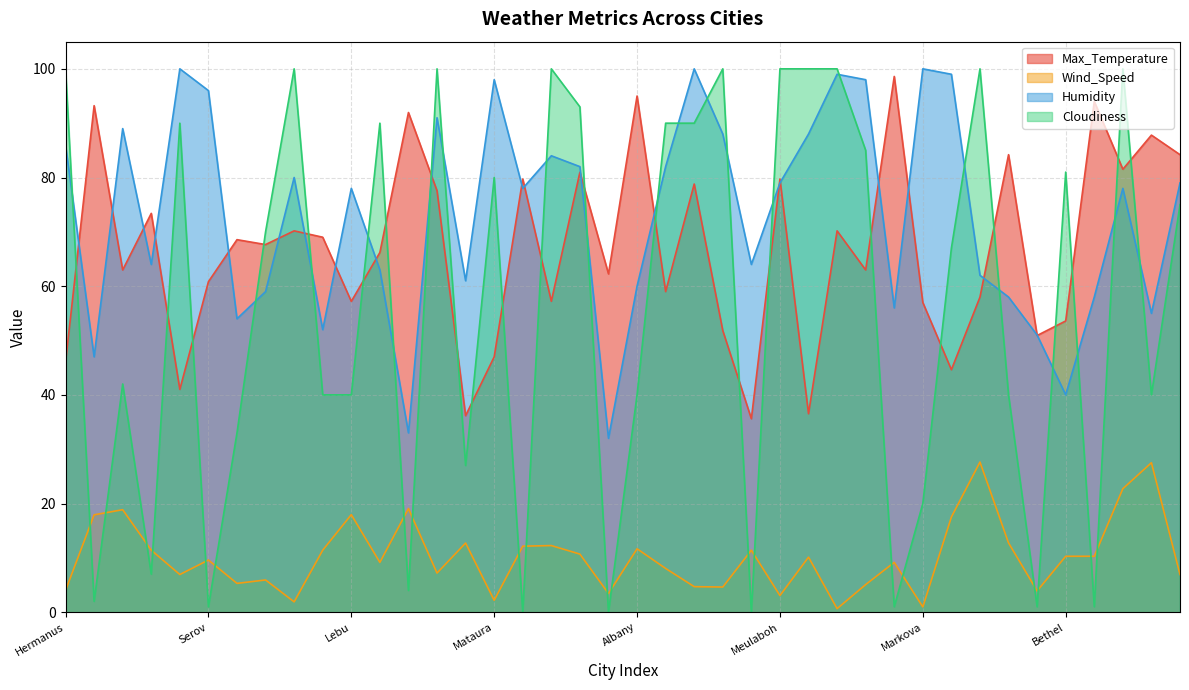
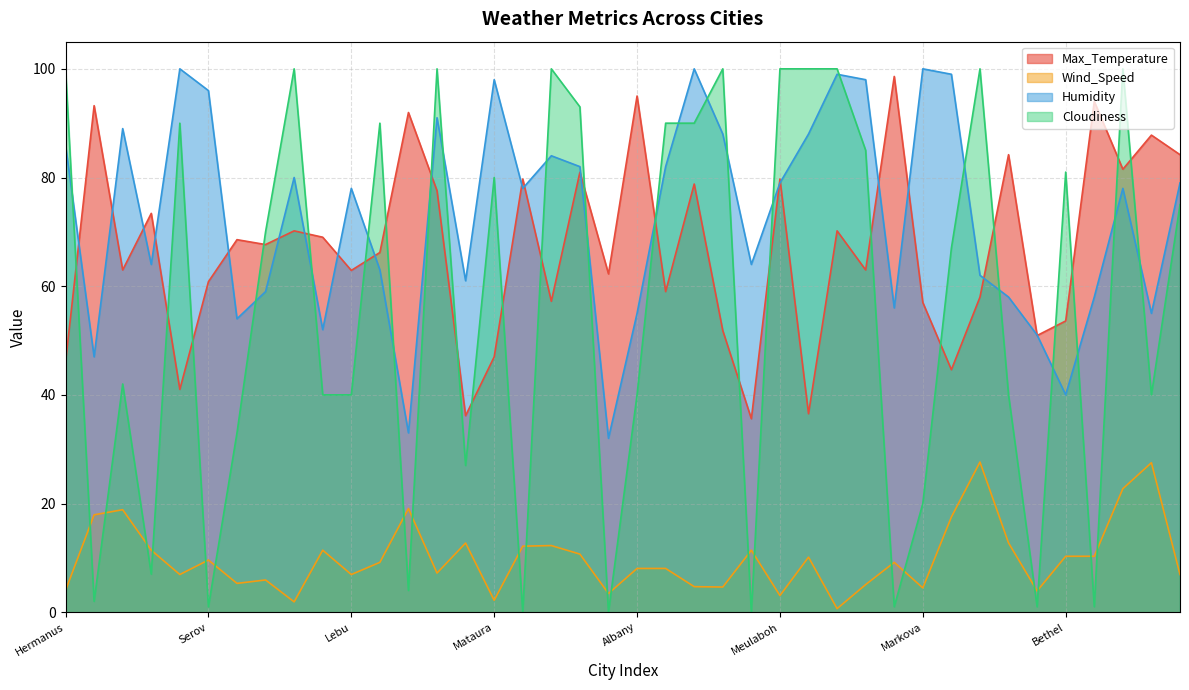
  {
    "Max_Temperature": {
      "Hermanus": 46,
      "Serov": 61,
-     "Lebu": 57,
+     "Lebu": 63,
      "Mataura": 47,
      "Albany": 95,
      "Meulaboh": 80,
      "Markova": 57,
      "Bethel": 54
    },
    "Wind_Speed": {
      "Hermanus": 4,
      "Serov": 10,
-     "Lebu": 18,
+     "Lebu": 7,
      "Mataura": 2,
-     "Albany": 12,
+     "Albany": 8,
      "Meulaboh": 3,
-     "Markova": 1,
+     "Markova": 4,
      "Bethel": 10
    },
    "Humidity": {
      "Hermanus": 86,
      "Serov": 96,
      "Lebu": 78,
      "Mataura": 98,
-     "Albany": 60,
+     "Albany": 55,
      "Meulaboh": 79,
      "Markova": 100,
      "Bethel": 40
    },
    "Cloudiness": {
      "Hermanus": 100,
      "Serov": 1,
      "Lebu": 40,
      "Mataura": 80,
      "Albany": 40,
      "Meulaboh": 100,
      "Markova": 20,
      "Bethel": 81
    }
  }
